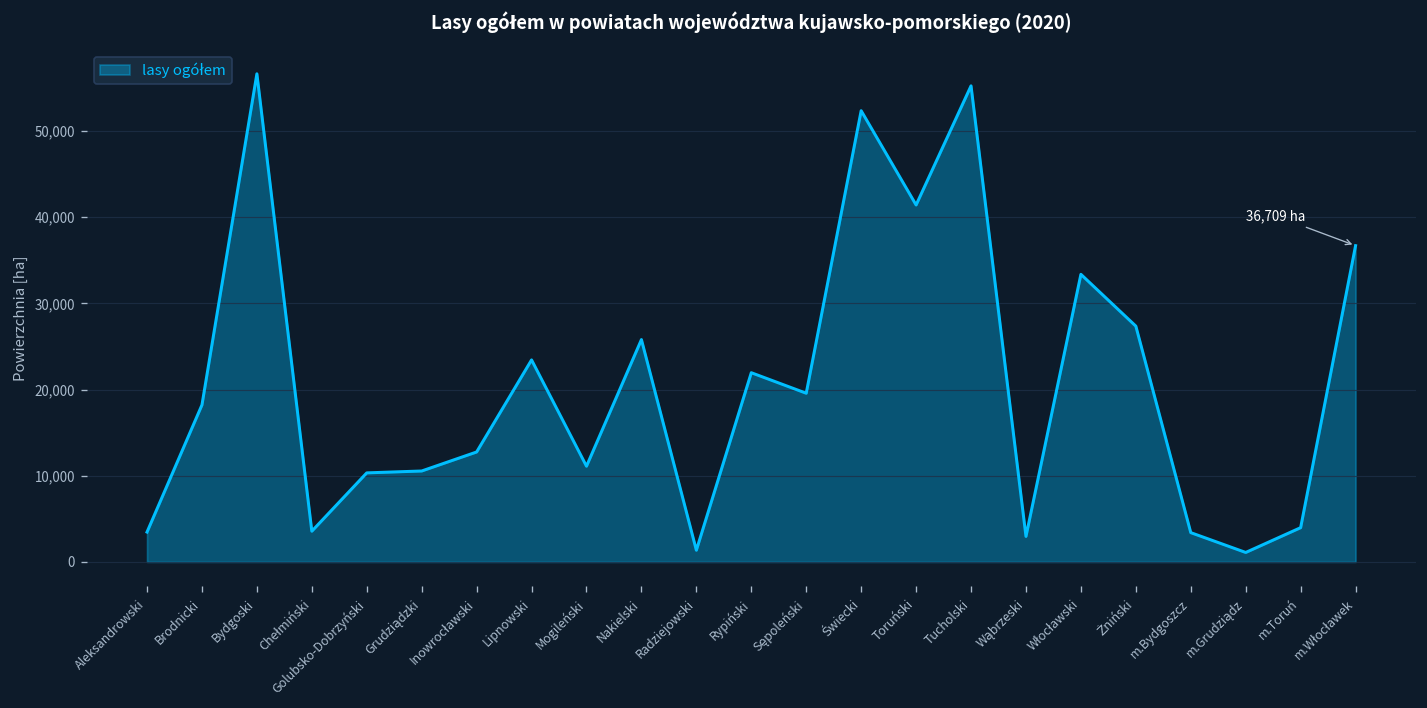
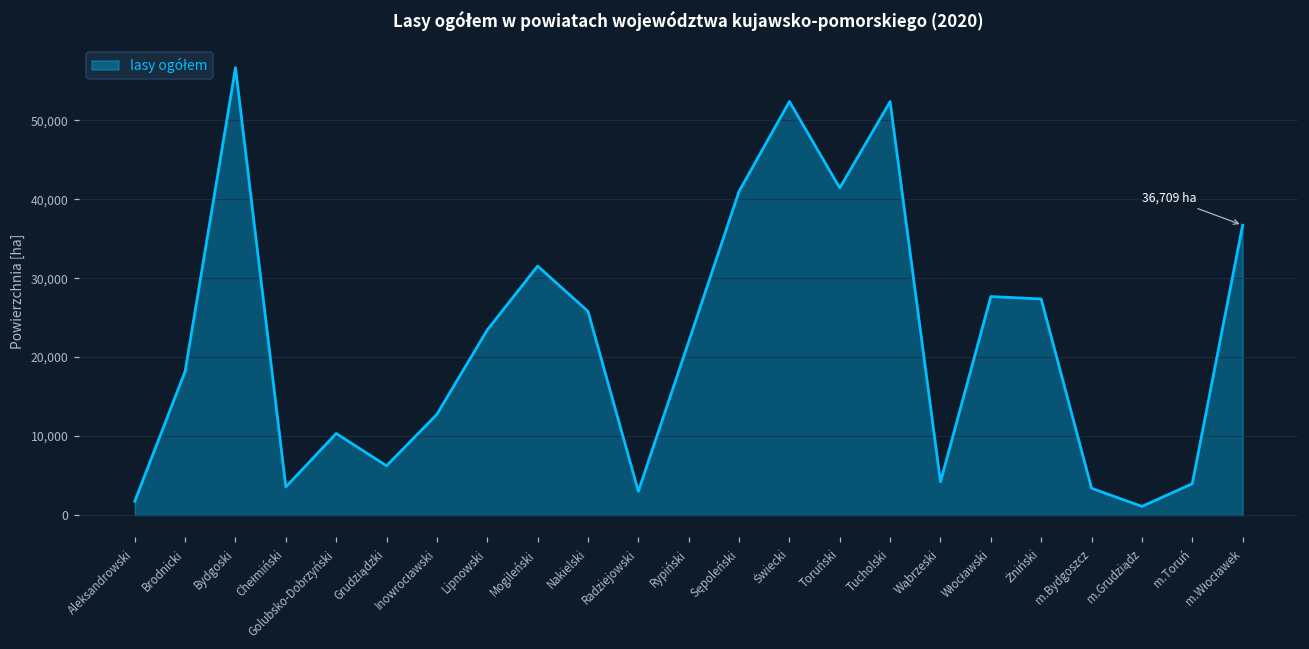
  {
-   "Aleksandrowski": "3,000",
+   "Aleksandrowski": "2,000",
    "Brodnicki": "18,000",
    "Bydgoski": "57,000",
    "Chełmiński": "4,000",
    "Golubsko-Dobrzyński": "10,000",
-   "Grudziądzki": "11,000",
+   "Grudziądzki": "6,000",
    "Inowrocławski": "13,000",
    "Lipnowski": "23,000",
-   "Mogileński": "11,000",
+   "Mogileński": "32,000",
    "Nakielski": "26,000",
-   "Radziejowski": "1,000",
+   "Radziejowski": "3,000",
    "Rypiński": "22,000",
-   "Sępoleński": "20,000",
+   "Sępoleński": "41,000",
    "Świecki": "52,000",
    "Toruński": "41,000",
-   "Tucholski": "55,000",
-   "Wąbrzeski": "3,000",
-   "Włocławski": "33,000",
+   "Tucholski": "52,000",
+   "Wąbrzeski": "4,000",
+   "Włocławski": "28,000",
    "Żniński": "27,000",
    "m.Bydgoszcz": "3,000",
    "m.Grudziądz": "1,000",
    "m.Toruń": "4,000"
  }
